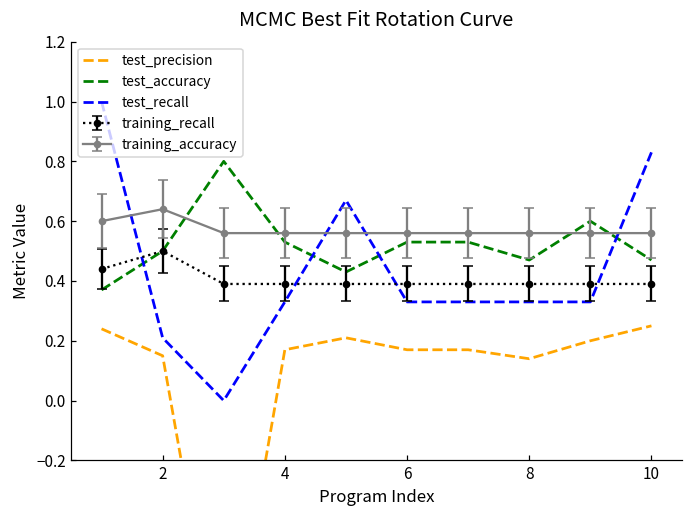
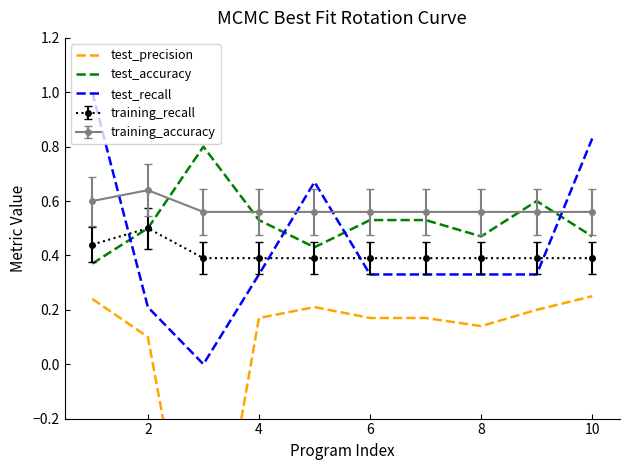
  {
    "test_precision": {
-     "2": 0.15,
+     "2": 0.10,
      "4": 0.17,
      "6": 0.17,
      "8": 0.14,
      "10": 0.25
    },
    "test_accuracy": {
      "4": 0.53,
      "6": 0.53
    },
    "test_recall": {
      "2": 0.21,
      "10": 0.83
    }
  }
